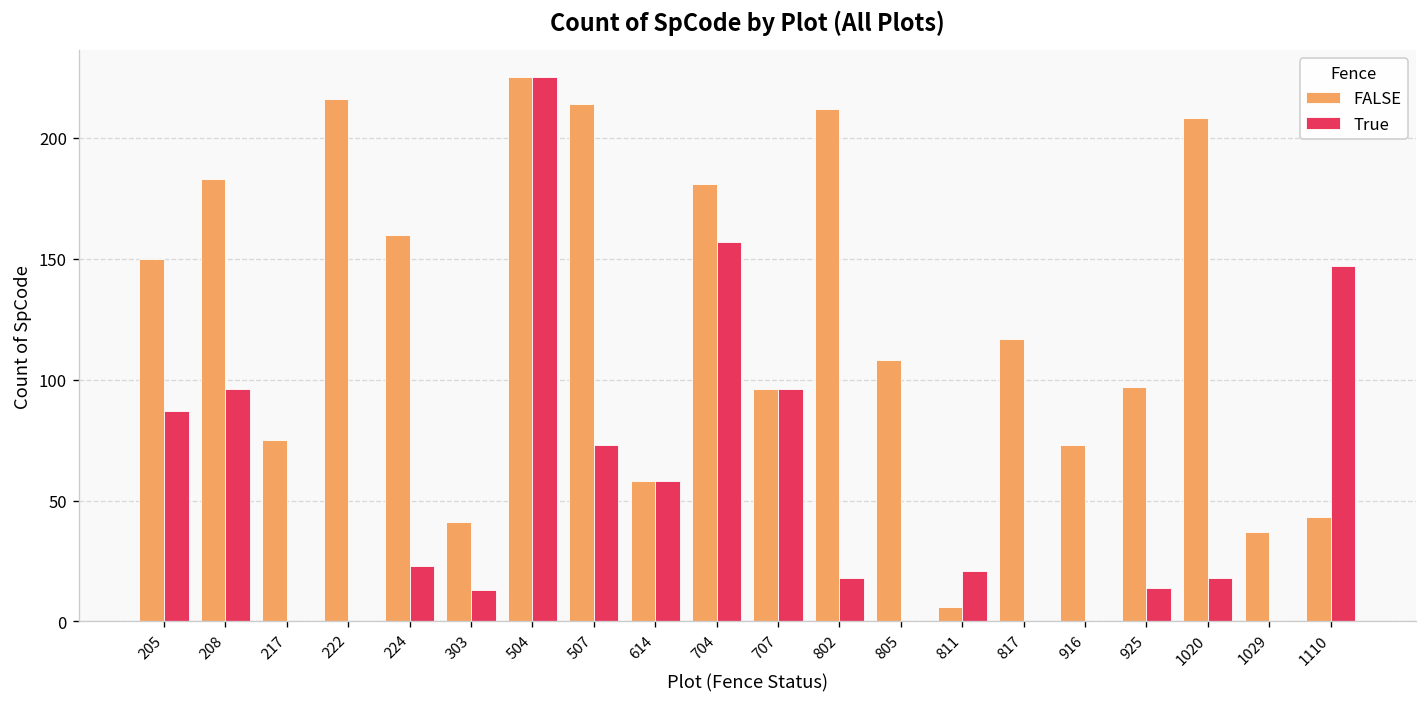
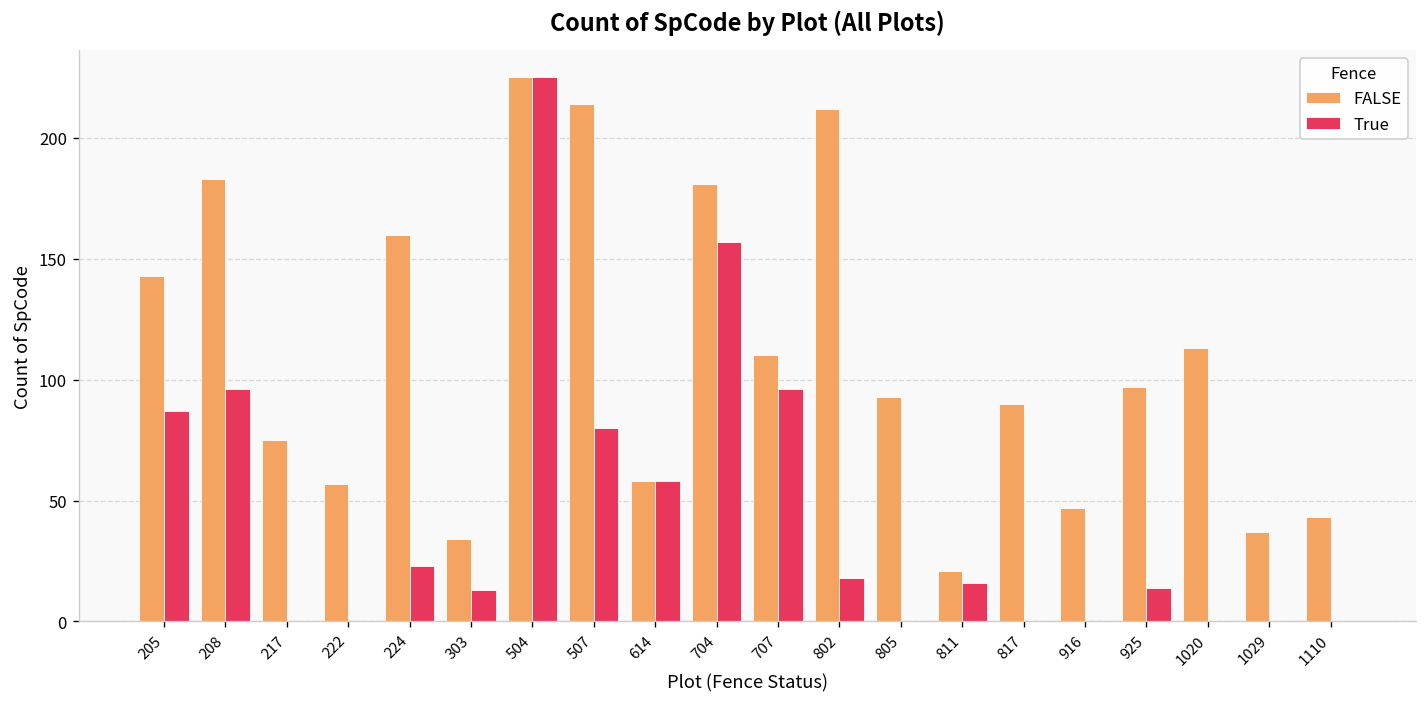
  {
    "FALSE": {
-     "205": 150,
+     "205": 143,
      "208": 183,
      "217": 75,
-     "222": 216,
+     "222": 57,
      "224": 160,
-     "303": 41,
+     "303": 34,
      "504": 225,
      "507": 214,
      "614": 58,
      "704": 181,
-     "707": 96,
+     "707": 110,
      "802": 212,
-     "805": 108,
-     "811": 6,
-     "817": 117,
-     "916": 73,
+     "805": 93,
+     "811": 21,
+     "817": 90,
+     "916": 47,
      "925": 97,
-     "1020": 208,
+     "1020": 113,
      "1029": 37,
      "1110": 43
    },
    "True": {
      "205": 87,
      "208": 96,
      "217": 0,
      "222": 0,
      "224": 23,
      "303": 13,
      "504": 225,
-     "507": 73,
+     "507": 80,
      "614": 58,
      "704": 157,
      "707": 96,
      "802": 18,
      "805": 0,
-     "811": 21,
+     "811": 16,
      "817": 0,
      "916": 0,
      "925": 14,
-     "1020": 18,
+     "1020": 0,
      "1029": 0,
-     "1110": 147
+     "1110": 0
    }
  }
